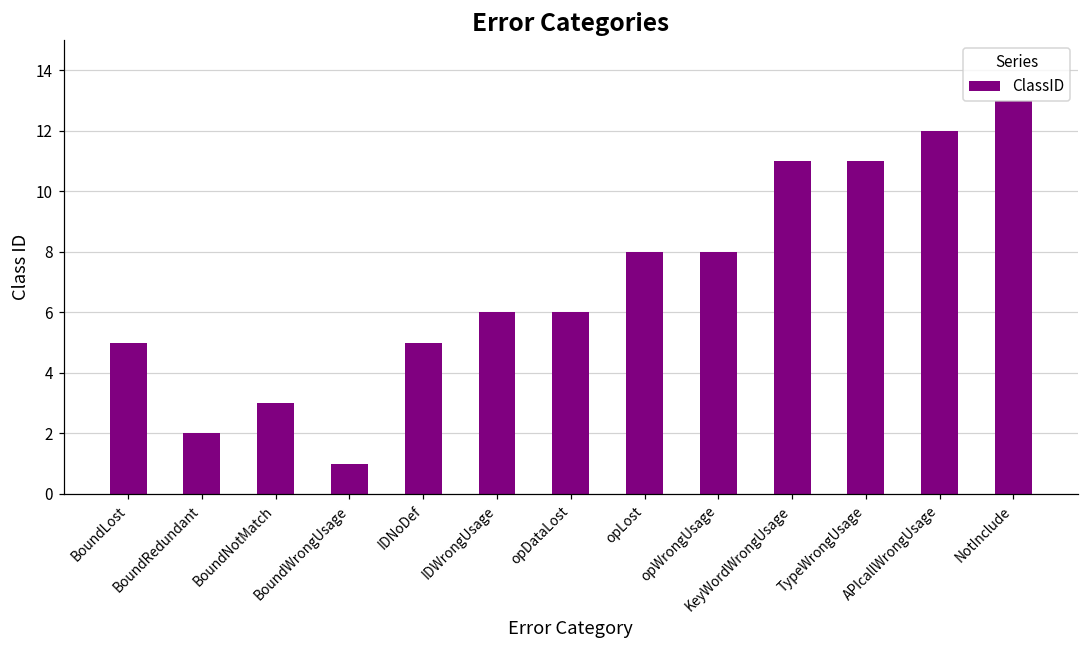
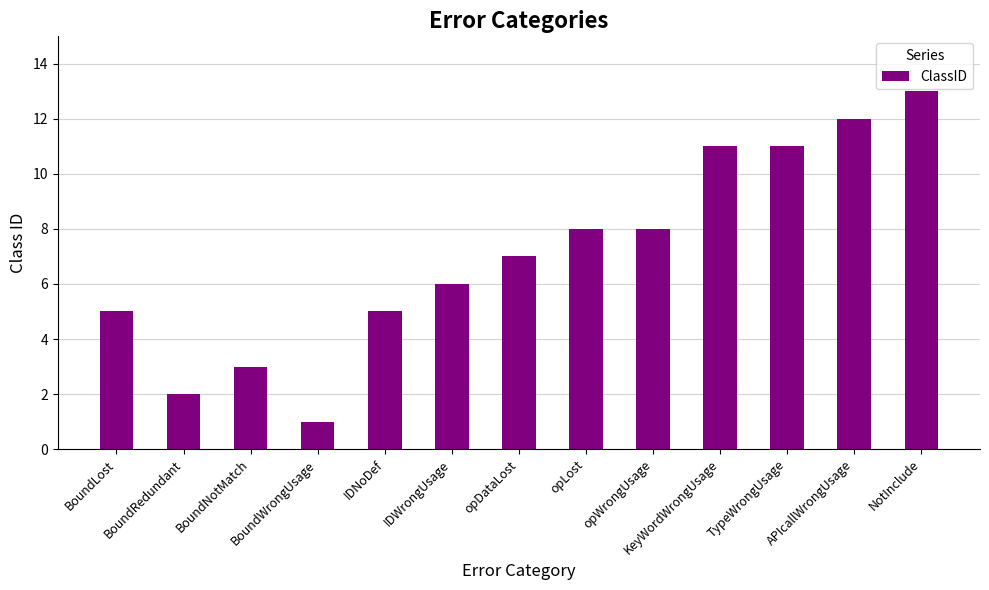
  {
    "BoundLost": 5,
    "BoundRedundant": 2,
    "BoundNotMatch": 3,
    "BoundWrongUsage": 1,
    "IDNoDef": 5,
    "IDWrongUsage": 6,
-   "opDataLost": 6,
+   "opDataLost": 7,
    "opLost": 8,
    "opWrongUsage": 8,
    "KeyWordWrongUsage": 11,
    "TypeWrongUsage": 11,
    "APIcallWrongUsage": 12,
    "NotInclude": 13
  }
